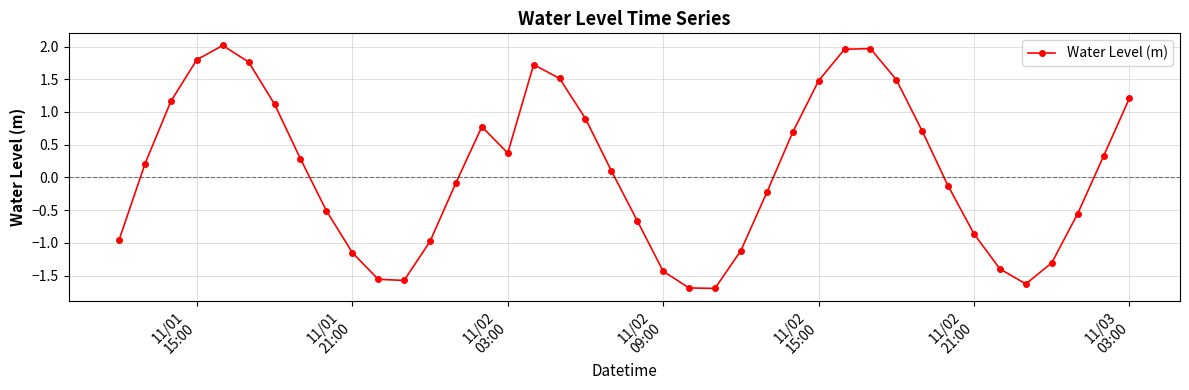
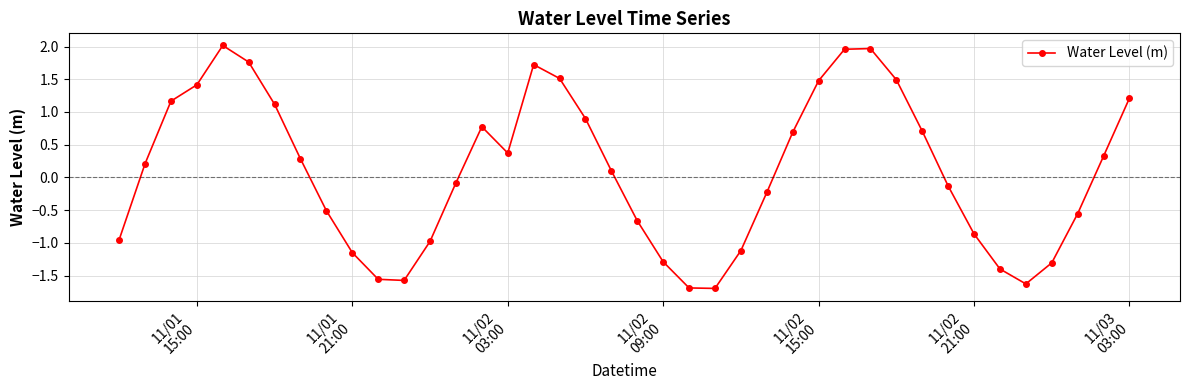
  {
-   "11/01 15:00": 1.8,
+   "11/01 15:00": 1.4,
    "11/01 21:00": -1.2,
    "11/02 03:00": 0.4,
-   "11/02 09:00": -1.4,
+   "11/02 09:00": -1.3,
    "11/02 15:00": 1.5,
    "11/02 21:00": -0.9,
    "11/03 03:00": 1.2
  }
